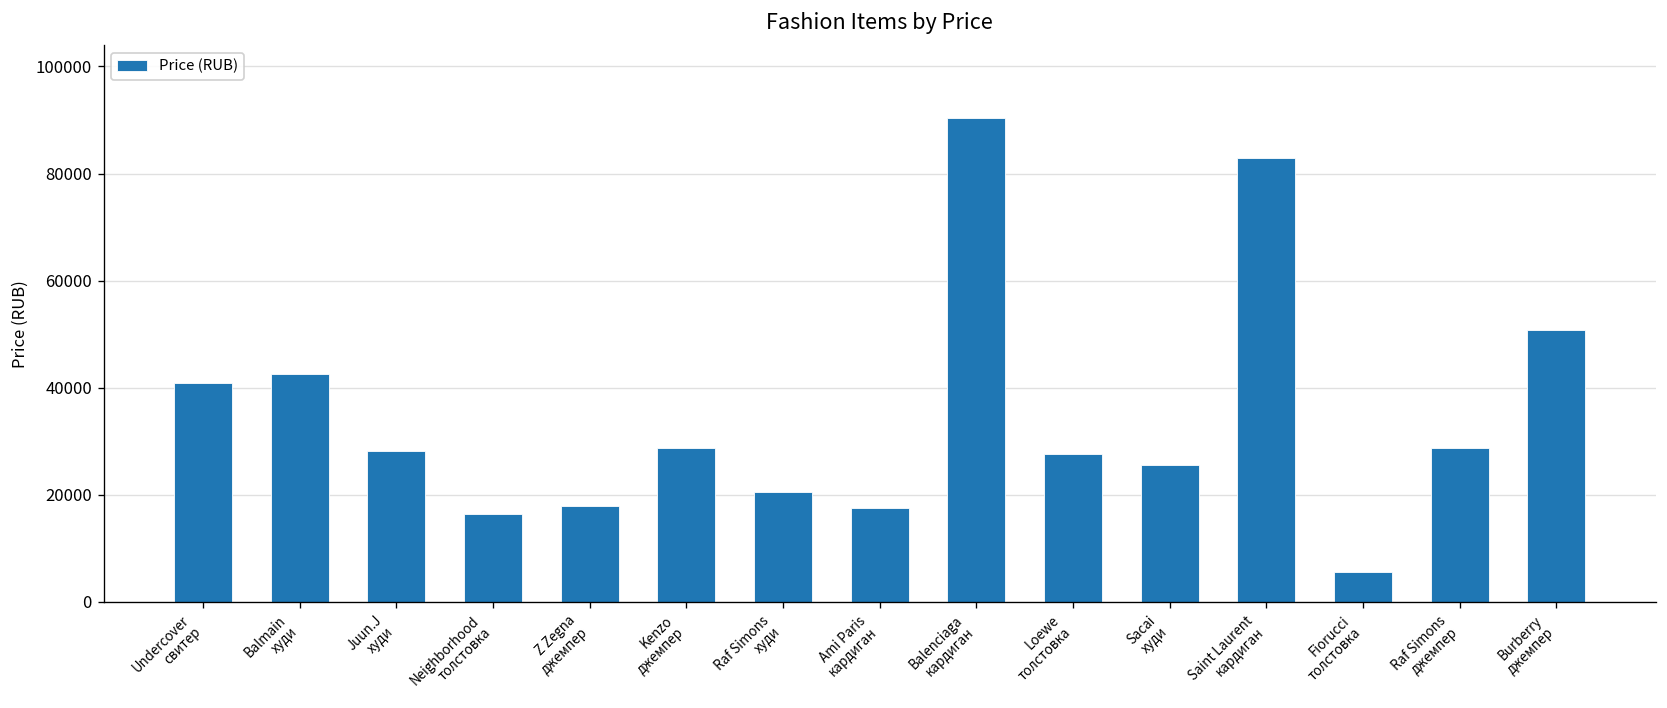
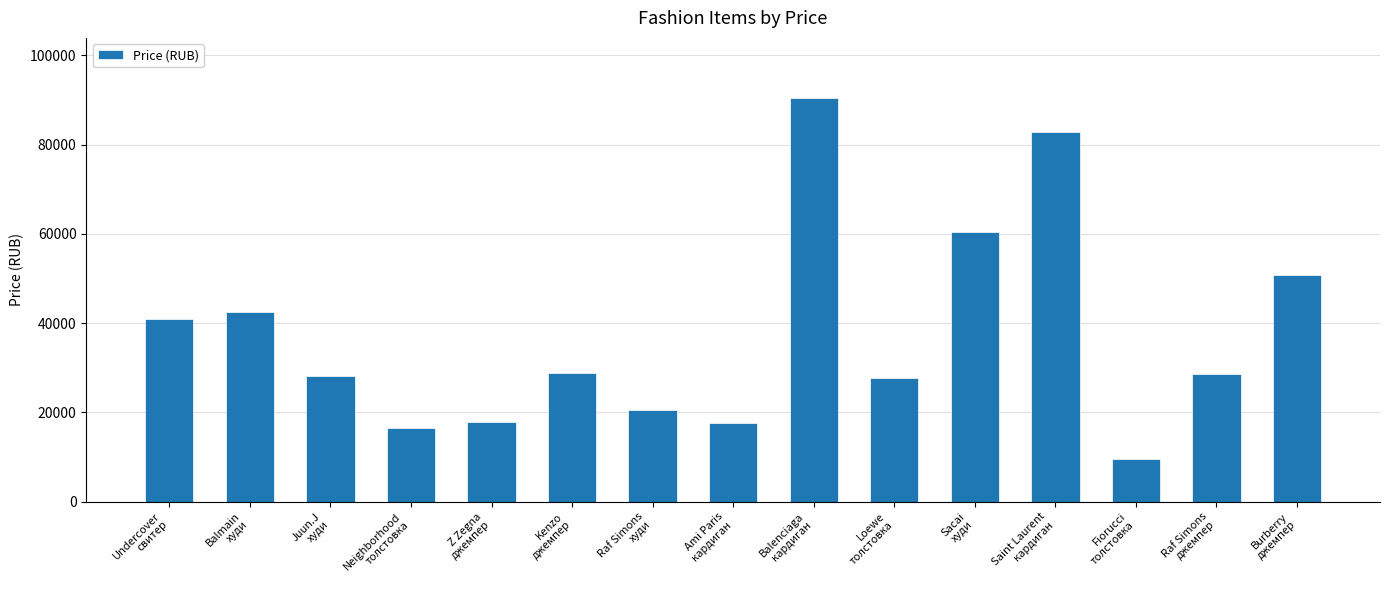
  {
    "Undercover свитер": 41000,
    "Balmain худи": 43000,
    "Juun.J худи": 28000,
    "Neighborhood толстовка": 16000,
    "Z Zegna джемпер": 18000,
    "Kenzo джемпер": 29000,
    "Raf Simons худи": 20000,
    "Ami Paris кардиган": 18000,
    "Balenciaga кардиган": 90000,
    "Loewe толстовка": 28000,
-   "Sacai худи": 26000,
+   "Sacai худи": 60000,
    "Saint Laurent кардиган": 83000,
-   "Fiorucci толстовка": 6000,
+   "Fiorucci толстовка": 9000,
    "Raf Simons джемпер": 29000,
    "Burberry джемпер": 51000
  }
